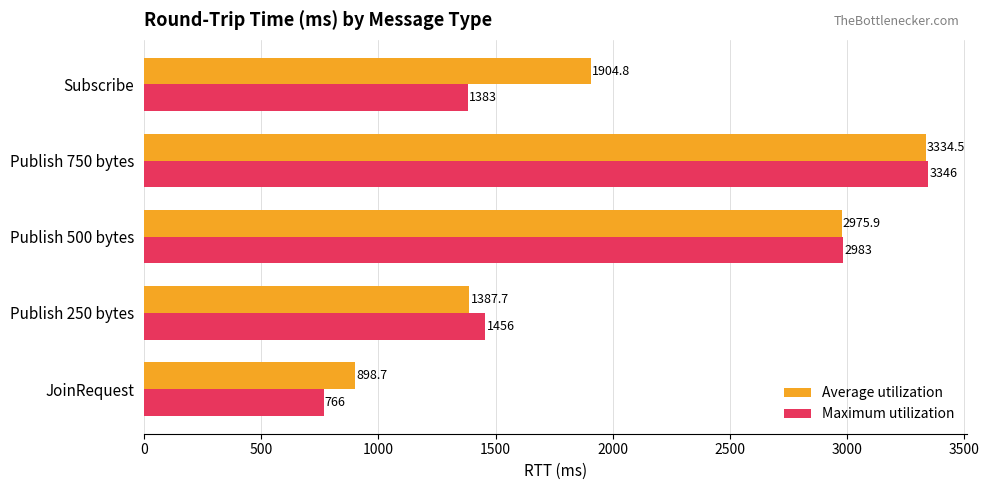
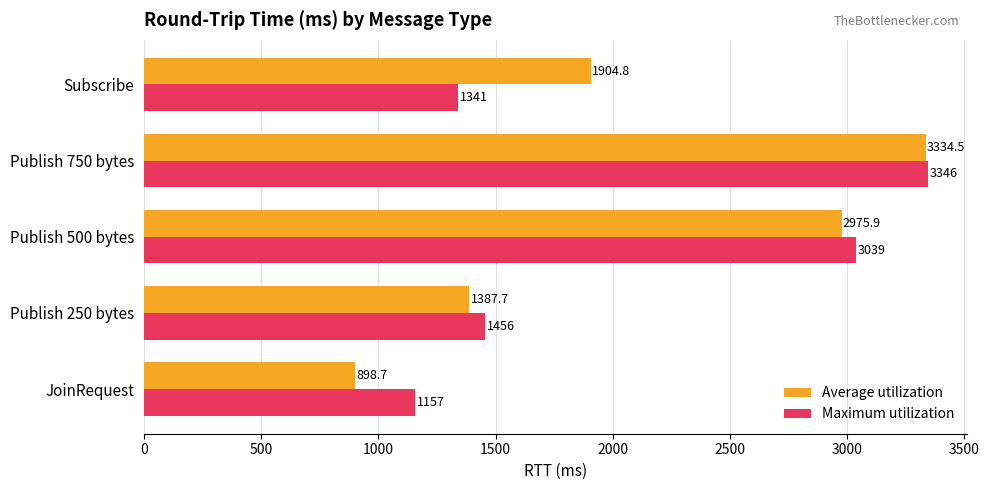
  {
    "Average utilization": {
      "Subscribe": 1904.8,
      "Publish 750 bytes": 3334.5,
      "Publish 500 bytes": 2975.9,
      "Publish 250 bytes": 1387.7,
      "JoinRequest": 898.7
    },
    "Maximum utilization": {
-     "Subscribe": 1383,
+     "Subscribe": 1341,
      "Publish 750 bytes": 3346,
-     "Publish 500 bytes": 2983,
+     "Publish 500 bytes": 3039,
      "Publish 250 bytes": 1456,
-     "JoinRequest": 766
+     "JoinRequest": 1157
    }
  }
